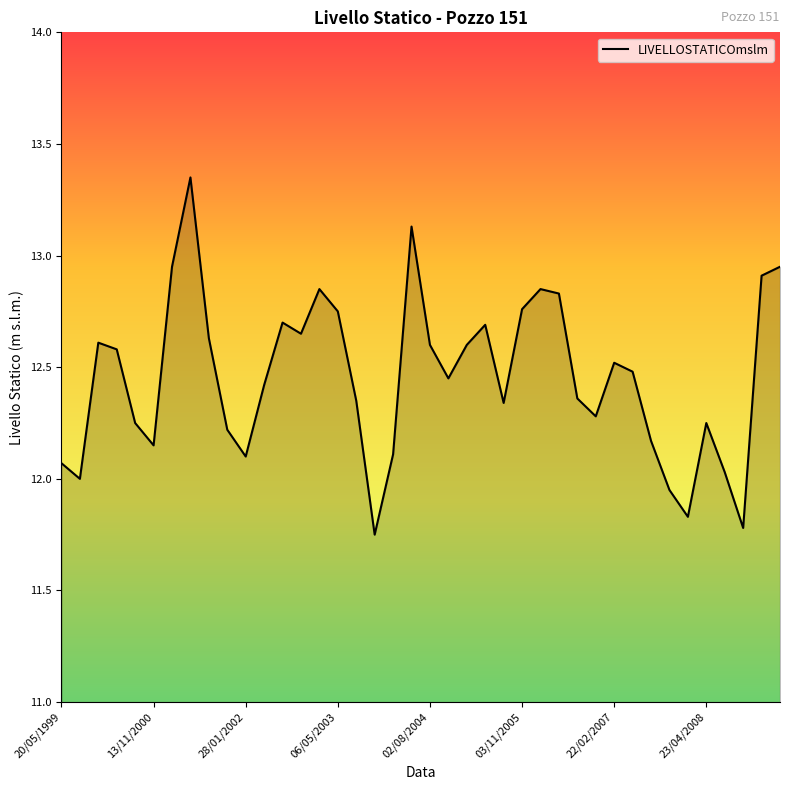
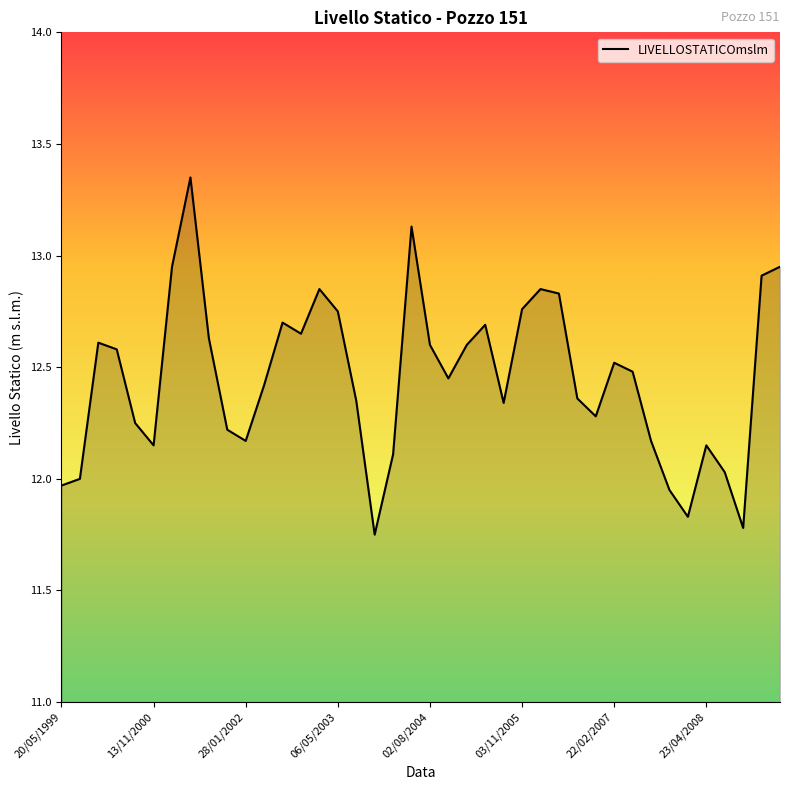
  {
-   "20/05/1999": 12.07,
+   "20/05/1999": 11.97,
    "13/11/2000": 12.15,
-   "28/01/2002": 12.10,
+   "28/01/2002": 12.17,
    "06/05/2003": 12.75,
    "02/08/2004": 12.60,
    "03/11/2005": 12.76,
    "22/02/2007": 12.52,
-   "23/04/2008": 12.25
+   "23/04/2008": 12.15
  }
